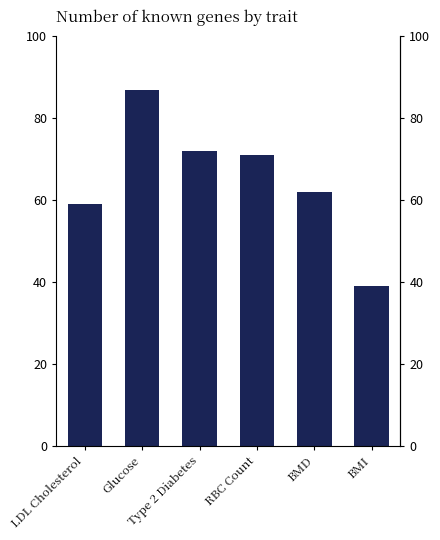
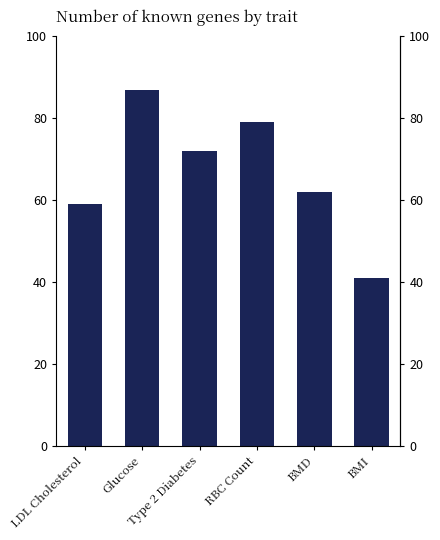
  {
    "LDL Cholesterol": 59,
    "Glucose": 87,
    "Type 2 Diabetes": 72,
-   "RBC Count": 71,
+   "RBC Count": 79,
    "BMD": 62,
-   "BMI": 39
+   "BMI": 41
  }
